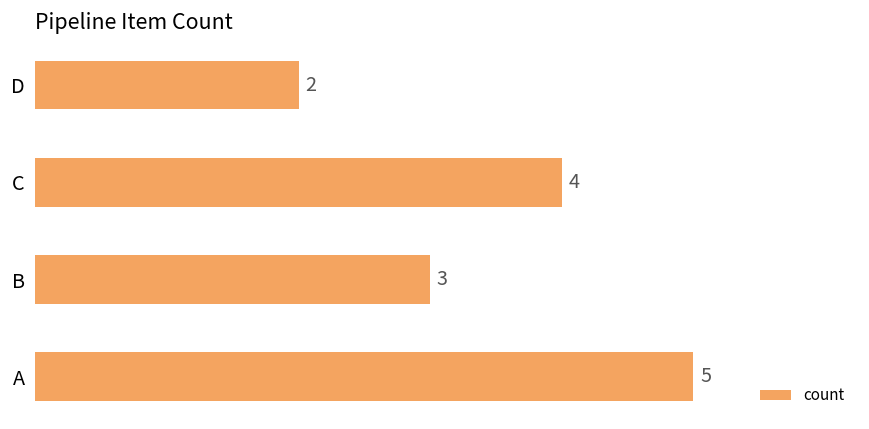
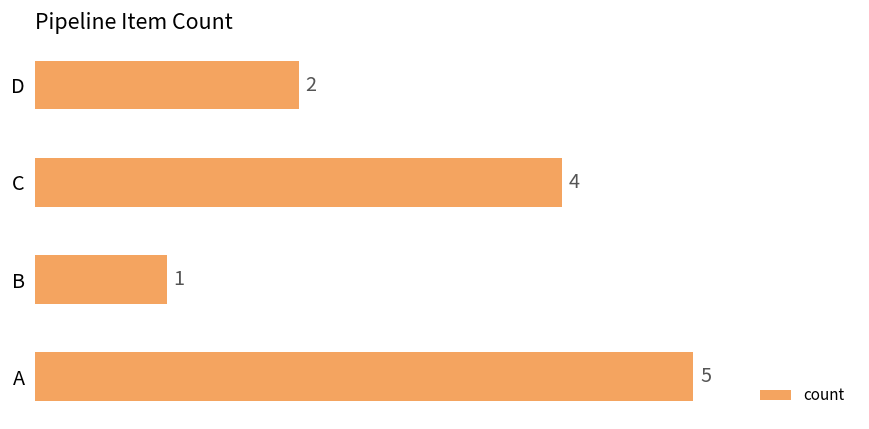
  {
    "D": 2,
    "C": 4,
-   "B": 3,
+   "B": 1,
    "A": 5
  }
